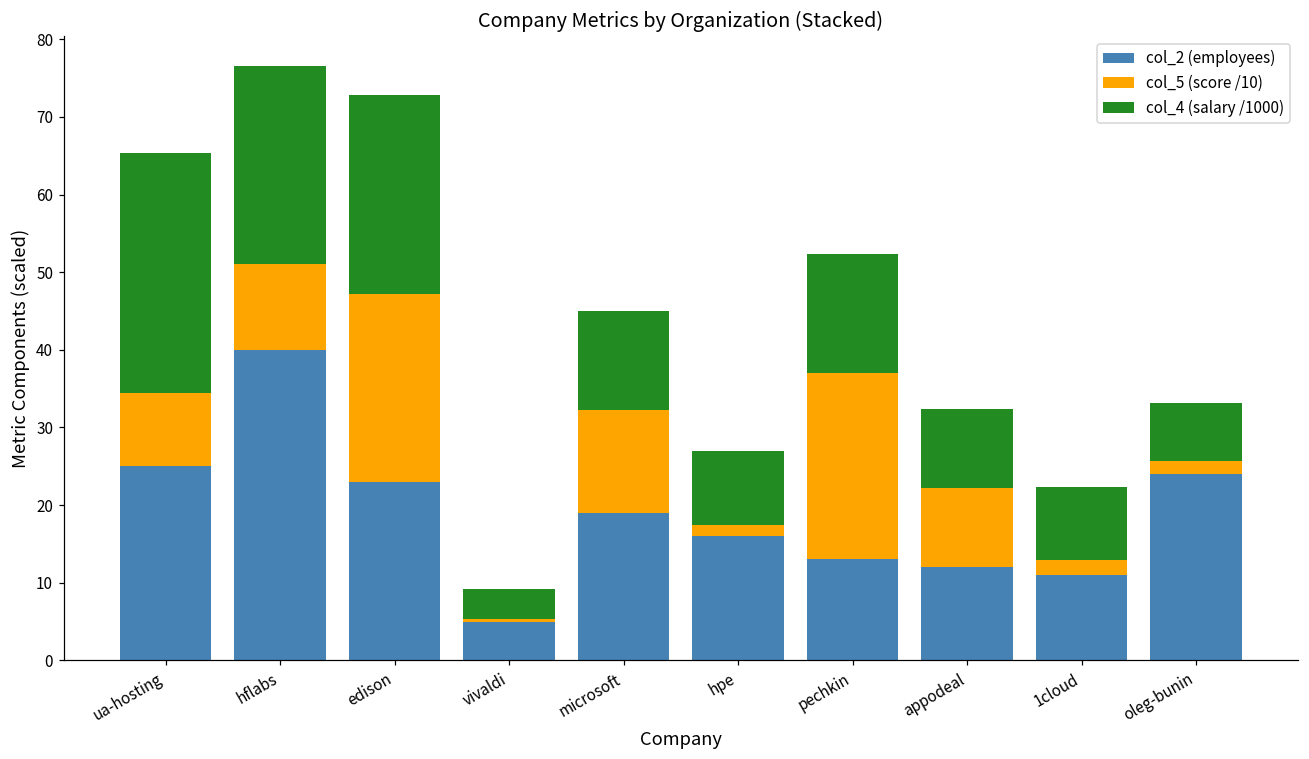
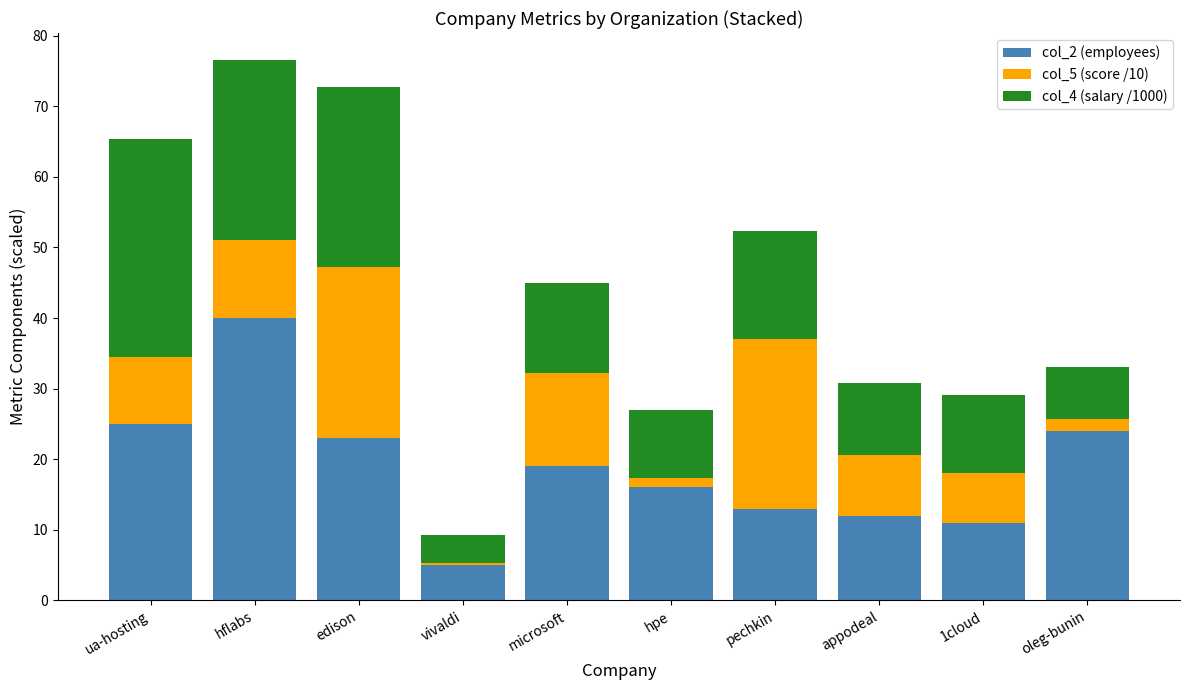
  {
    "col_2 (employees)": {
      "ua-hosting": 25,
      "hflabs": 40,
      "edison": 23,
      "vivaldi": 5,
      "microsoft": 19,
      "hpe": 16,
      "pechkin": 13,
      "appodeal": 12,
      "1cloud": 11,
      "oleg-bunin": 24
    },
    "col_5 (score /10)": {
      "ua-hosting": 10,
      "hflabs": 11,
      "edison": 24,
      "microsoft": 13,
      "hpe": 1,
      "pechkin": 24,
-     "appodeal": 10,
-     "1cloud": 2,
+     "appodeal": 9,
+     "1cloud": 7,
      "oleg-bunin": 2
    },
    "col_4 (salary /1000)": {
      "ua-hosting": 31,
      "hflabs": 26,
      "edison": 26,
      "vivaldi": 4,
      "microsoft": 13,
      "hpe": 10,
      "pechkin": 15,
      "appodeal": 10,
-     "1cloud": 9,
+     "1cloud": 11,
      "oleg-bunin": 7
    }
  }
